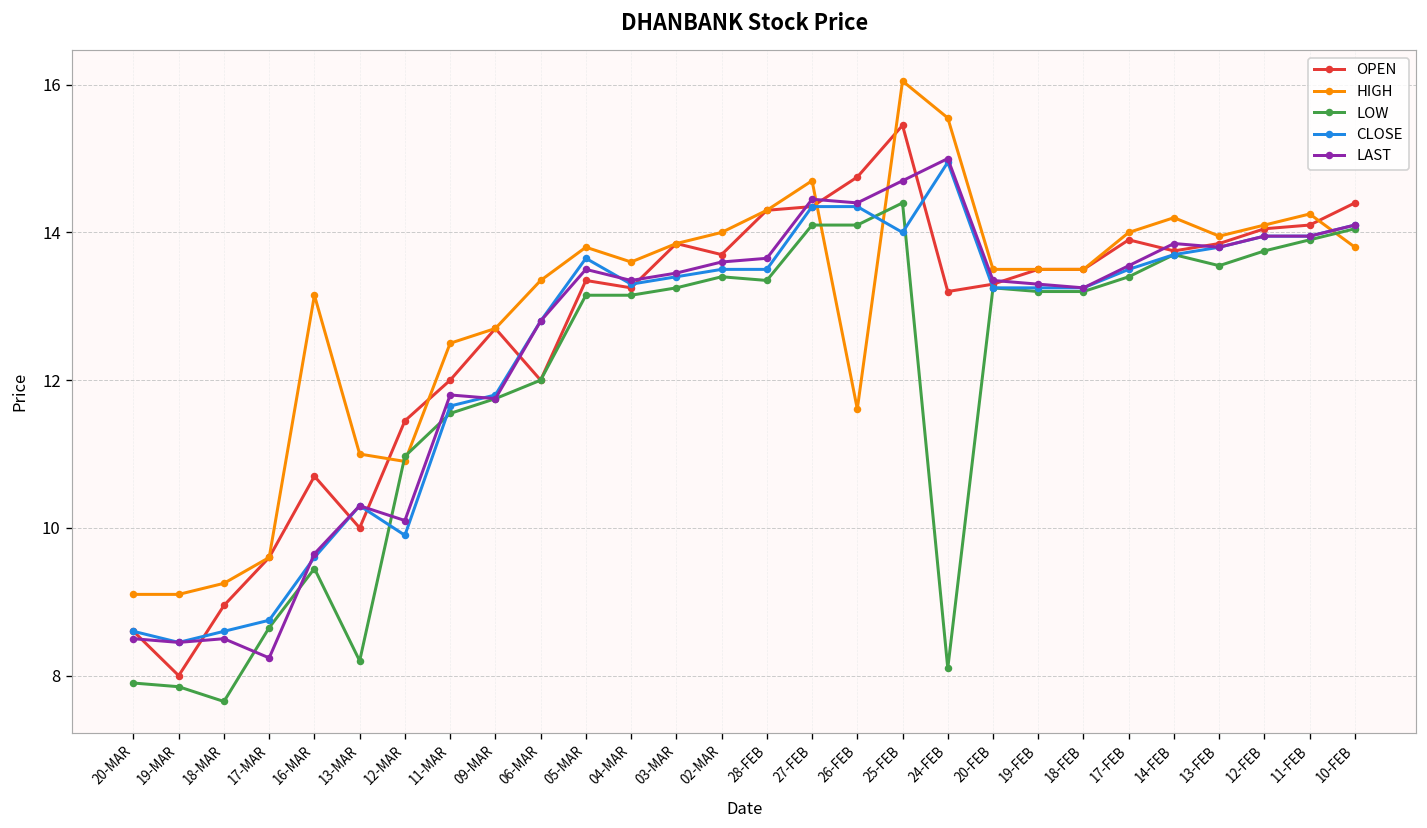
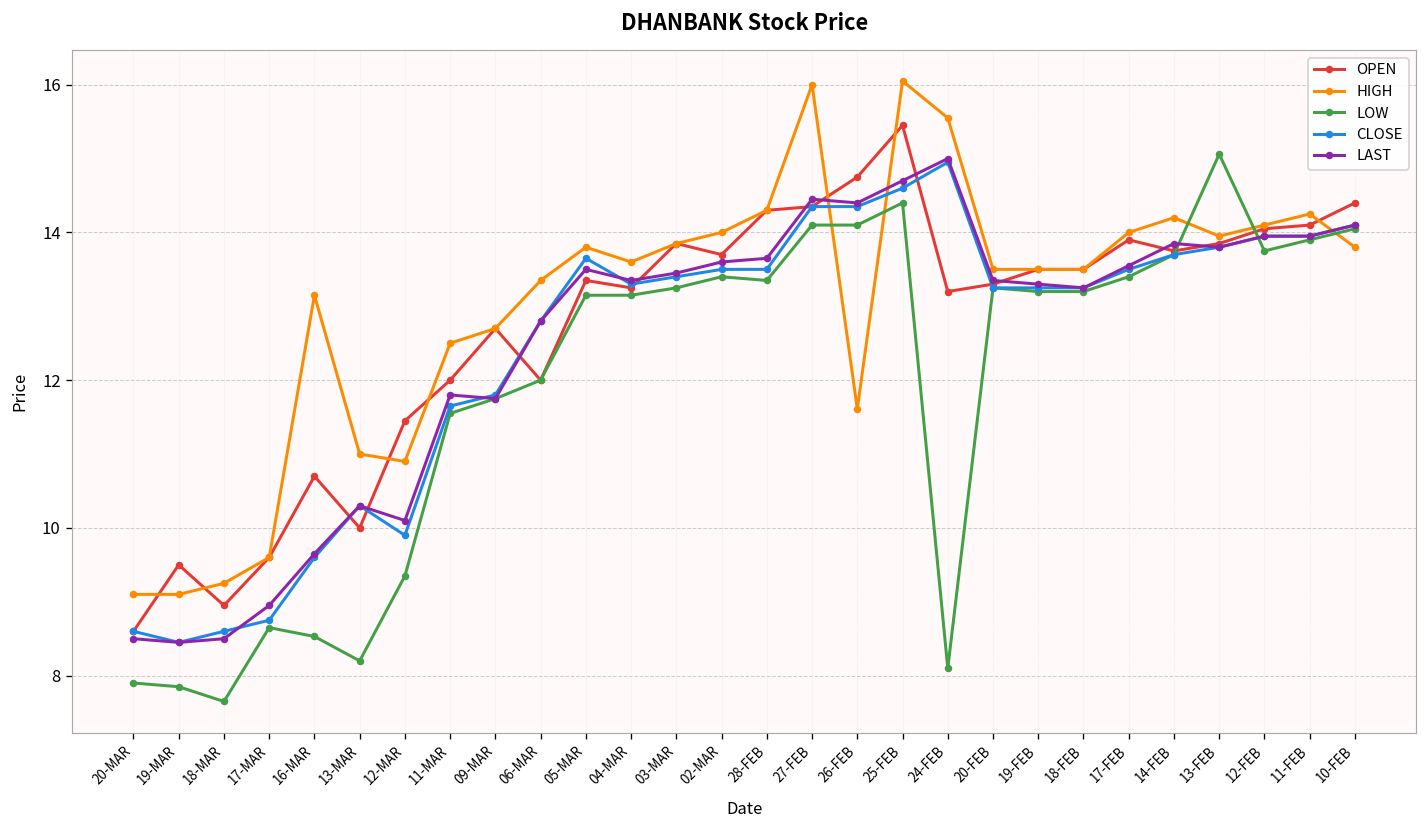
  {
    "OPEN": {
-     "19-MAR": 8.0,
+     "19-MAR": 9.5,
      "18-MAR": 9.0,
      "16-MAR": 10.7,
      "13-MAR": 10.0,
      "12-MAR": 11.5,
      "11-MAR": 12.0,
      "05-MAR": 13.4,
      "04-MAR": 13.3,
      "02-MAR": 13.7,
      "26-FEB": 14.8,
      "25-FEB": 15.5,
      "24-FEB": 13.2,
      "20-FEB": 13.3,
      "17-FEB": 13.9,
      "14-FEB": 13.8,
      "13-FEB": 13.9,
      "12-FEB": 14.1,
      "11-FEB": 14.1,
      "10-FEB": 14.4
    },
    "HIGH": {
      "20-MAR": 9.1,
      "19-MAR": 9.1,
      "18-MAR": 9.3,
      "16-MAR": 13.2,
      "13-MAR": 11.0,
      "12-MAR": 10.9,
      "11-MAR": 12.5,
      "06-MAR": 13.4,
      "05-MAR": 13.8,
      "04-MAR": 13.6,
      "02-MAR": 14.0,
-     "27-FEB": 14.7,
+     "27-FEB": 16.0,
      "26-FEB": 11.6,
      "25-FEB": 16.1,
      "24-FEB": 15.6,
      "20-FEB": 13.5,
      "17-FEB": 14.0,
      "14-FEB": 14.2,
      "13-FEB": 14.0,
      "12-FEB": 14.1,
      "11-FEB": 14.3,
      "10-FEB": 13.8
    },
    "LOW": {
      "20-MAR": 7.9,
      "19-MAR": 7.9,
      "18-MAR": 7.7,
      "17-MAR": 8.7,
-     "16-MAR": 9.5,
+     "16-MAR": 8.5,
      "13-MAR": 8.2,
-     "12-MAR": 11.0,
+     "12-MAR": 9.4,
      "11-MAR": 11.6,
      "05-MAR": 13.2,
      "04-MAR": 13.2,
      "03-MAR": 13.3,
      "02-MAR": 13.4,
      "28-FEB": 13.4,
      "27-FEB": 14.1,
      "26-FEB": 14.1,
      "25-FEB": 14.4,
      "24-FEB": 8.1,
      "19-FEB": 13.2,
      "18-FEB": 13.2,
      "17-FEB": 13.4,
-     "13-FEB": 13.6,
+     "13-FEB": 15.1,
      "12-FEB": 13.8,
      "11-FEB": 13.9,
      "10-FEB": 14.1
    },
    "CLOSE": {
      "18-MAR": 8.6,
      "17-MAR": 8.8,
      "16-MAR": 9.6,
      "12-MAR": 9.9,
      "11-MAR": 11.7,
      "09-MAR": 11.8,
      "05-MAR": 13.7,
      "04-MAR": 13.3,
      "03-MAR": 13.4,
      "02-MAR": 13.5,
      "28-FEB": 13.5,
      "26-FEB": 14.4,
-     "25-FEB": 14.0,
+     "25-FEB": 14.6,
      "24-FEB": 15.0,
      "19-FEB": 13.3,
      "17-FEB": 13.5
    },
    "LAST": {
      "20-MAR": 8.5,
      "18-MAR": 8.5,
-     "17-MAR": 8.2,
+     "17-MAR": 9.0,
      "16-MAR": 9.7,
      "12-MAR": 10.1,
      "11-MAR": 11.8,
      "05-MAR": 13.5,
      "04-MAR": 13.4,
      "03-MAR": 13.5,
      "02-MAR": 13.6,
      "28-FEB": 13.7,
      "27-FEB": 14.5,
      "26-FEB": 14.4,
      "25-FEB": 14.7,
      "24-FEB": 15.0,
      "20-FEB": 13.4,
      "19-FEB": 13.3,
      "17-FEB": 13.6,
      "14-FEB": 13.9
    }
  }
